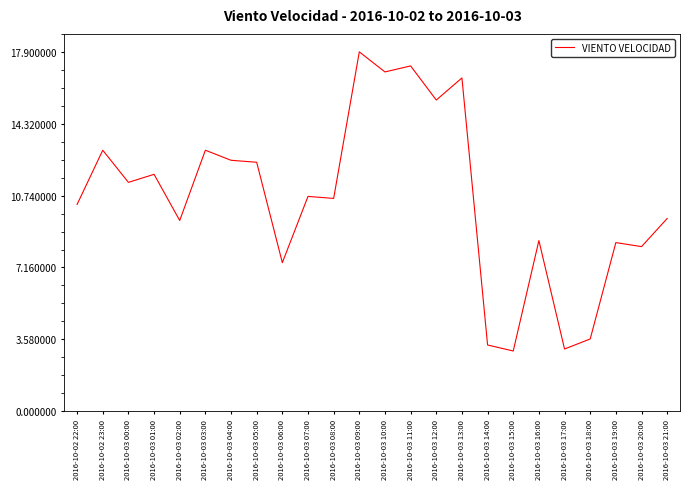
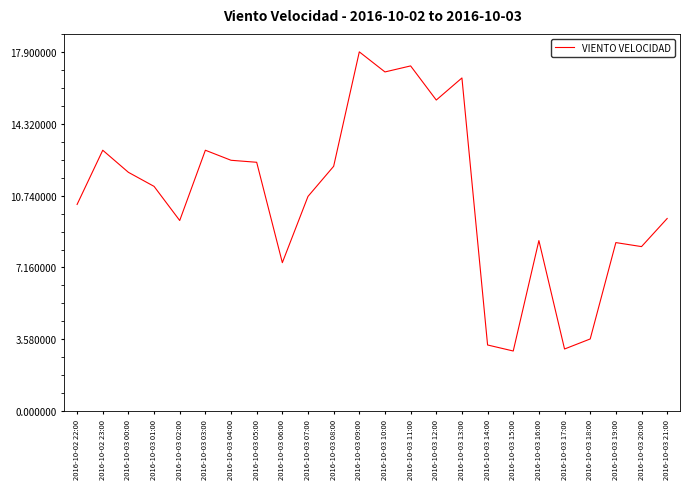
  {
    "2016-10-02 22:00": 10.3,
    "2016-10-02 23:00": 13.0,
-   "2016-10-03 00:00": 11.4,
-   "2016-10-03 01:00": 11.8,
+   "2016-10-03 00:00": 11.9,
+   "2016-10-03 01:00": 11.2,
    "2016-10-03 02:00": 9.5,
    "2016-10-03 03:00": 13.0,
    "2016-10-03 04:00": 12.5,
    "2016-10-03 05:00": 12.4,
    "2016-10-03 06:00": 7.4,
    "2016-10-03 07:00": 10.7,
-   "2016-10-03 08:00": 10.6,
+   "2016-10-03 08:00": 12.2,
    "2016-10-03 09:00": 17.9,
    "2016-10-03 10:00": 16.9,
    "2016-10-03 11:00": 17.2,
    "2016-10-03 12:00": 15.5,
    "2016-10-03 13:00": 16.6,
    "2016-10-03 14:00": 3.3,
    "2016-10-03 15:00": 3.0,
    "2016-10-03 16:00": 8.5,
    "2016-10-03 17:00": 3.1,
    "2016-10-03 18:00": 3.6,
    "2016-10-03 19:00": 8.4,
    "2016-10-03 20:00": 8.2,
    "2016-10-03 21:00": 9.6
  }
